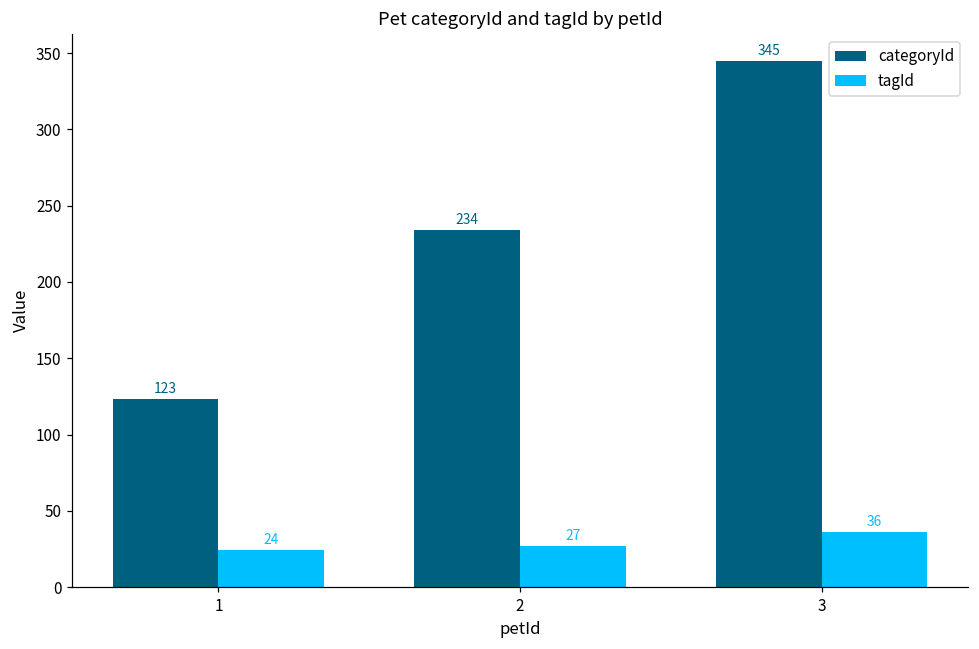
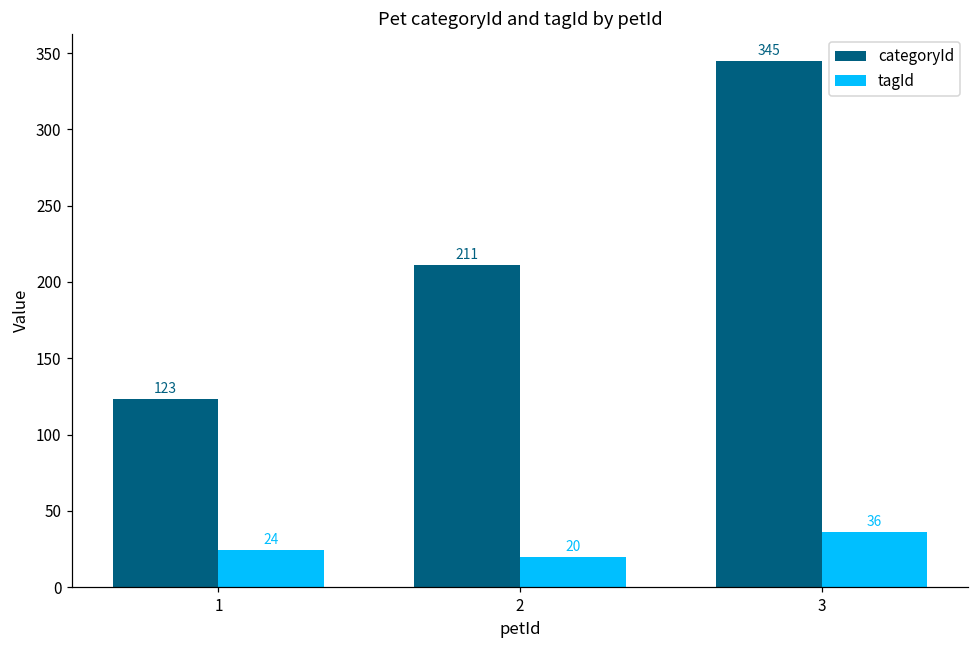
  {
    "categoryId": {
      "1": 123,
-     "2": 234,
+     "2": 211,
      "3": 345
    },
    "tagId": {
      "1": 24,
-     "2": 27,
+     "2": 20,
      "3": 36
    }
  }
